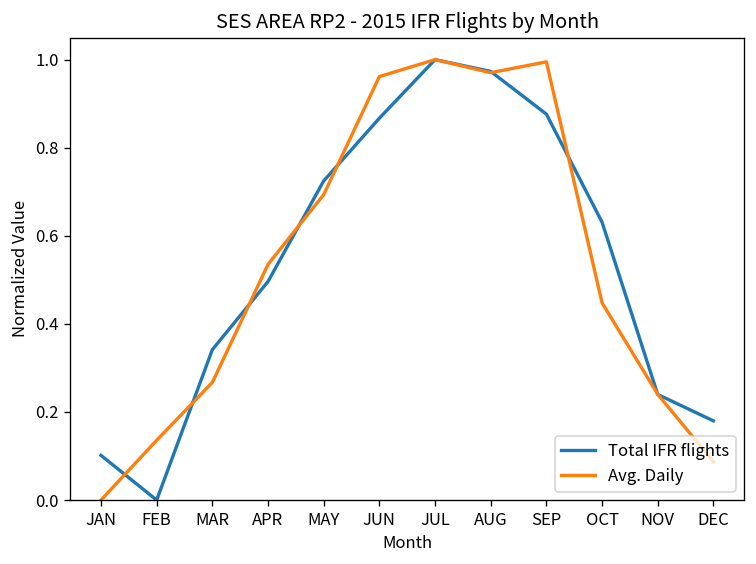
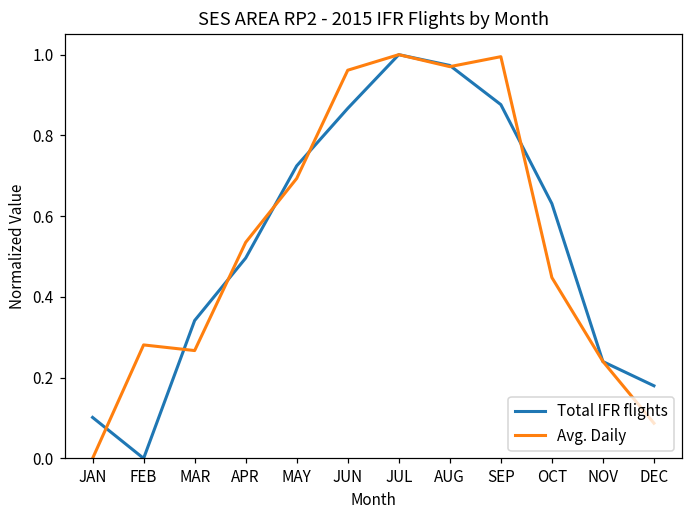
  {
    "Total IFR flights": {
      "JAN": 0.10,
      "FEB": 0.00,
      "MAR": 0.34,
      "APR": 0.50,
      "MAY": 0.72,
      "JUN": 0.87,
      "SEP": 0.88,
      "OCT": 0.63,
      "DEC": 0.18
    },
    "Avg. Daily": {
      "JAN": 0.00,
-     "FEB": 0.14,
+     "FEB": 0.28,
      "MAR": 0.27,
      "APR": 0.54,
      "MAY": 0.69,
      "JUN": 0.96,
      "SEP": 0.99,
      "OCT": 0.45
    }
  }
